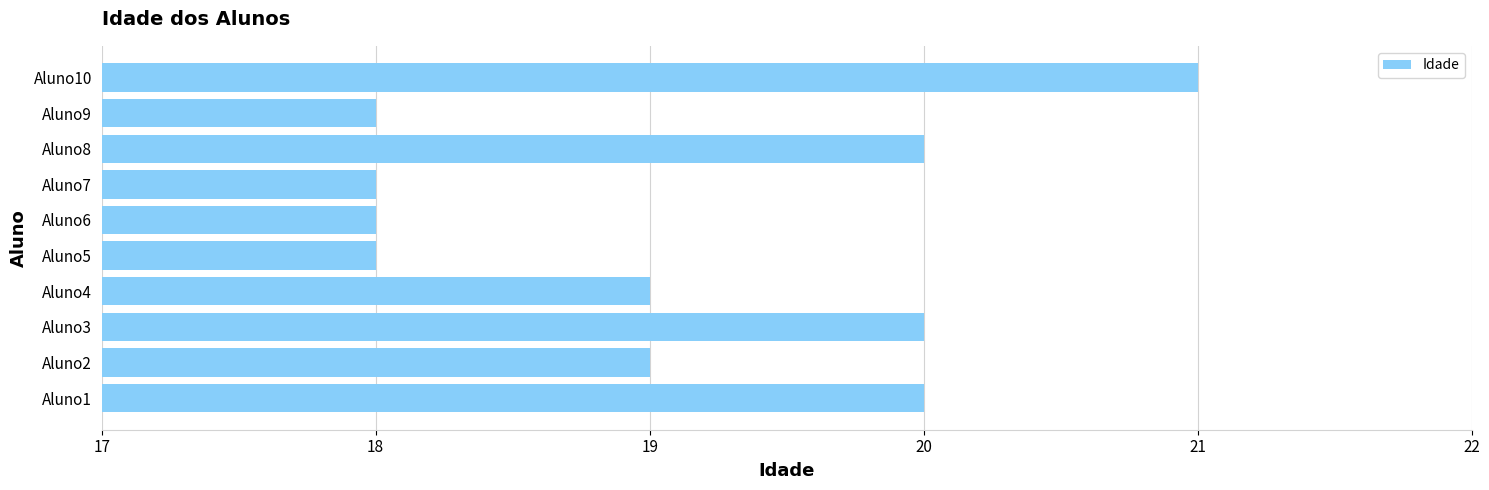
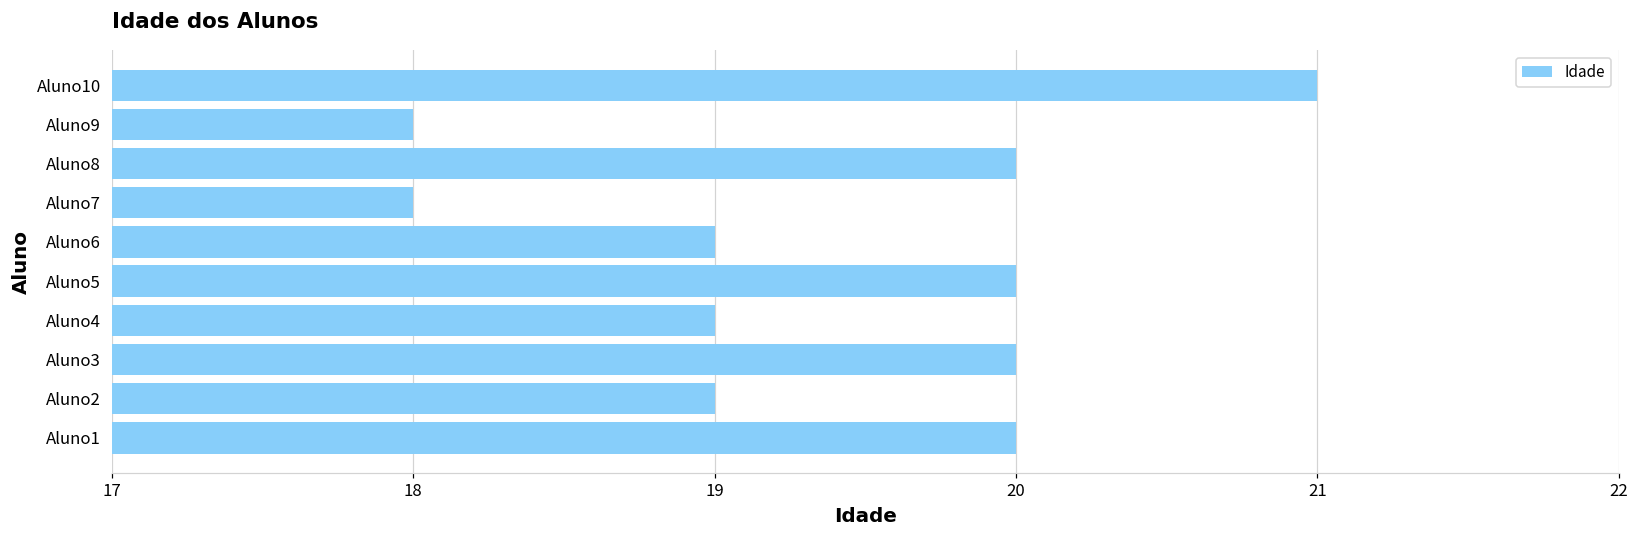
  {
    "Aluno10": 21,
    "Aluno9": 18,
    "Aluno8": 20,
    "Aluno7": 18,
-   "Aluno6": 18,
-   "Aluno5": 18,
+   "Aluno6": 19,
+   "Aluno5": 20,
    "Aluno4": 19,
    "Aluno3": 20,
    "Aluno2": 19,
    "Aluno1": 20
  }
